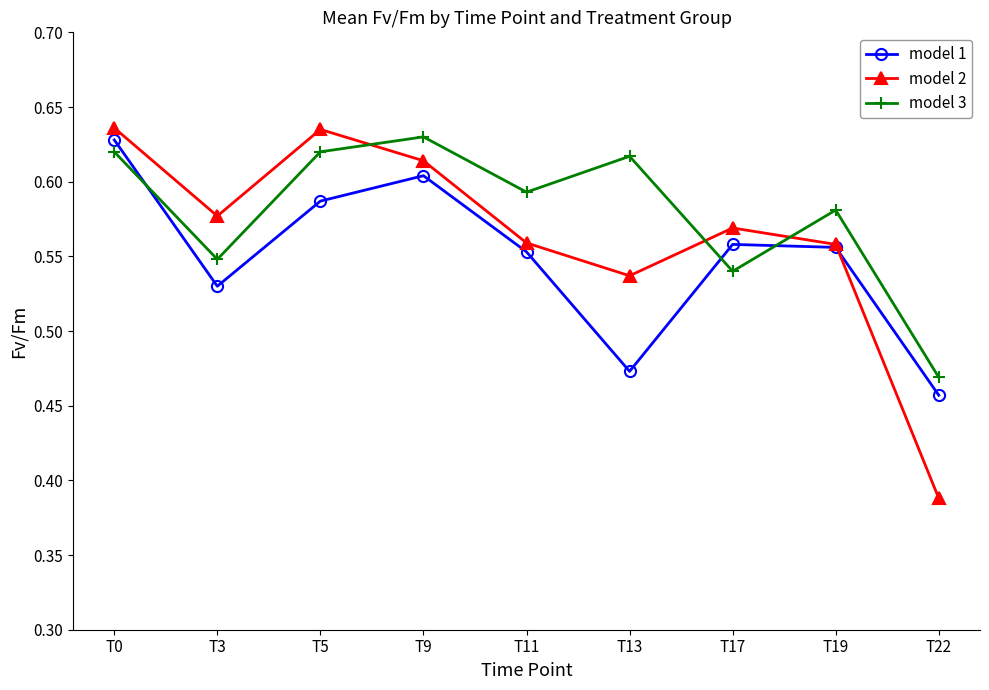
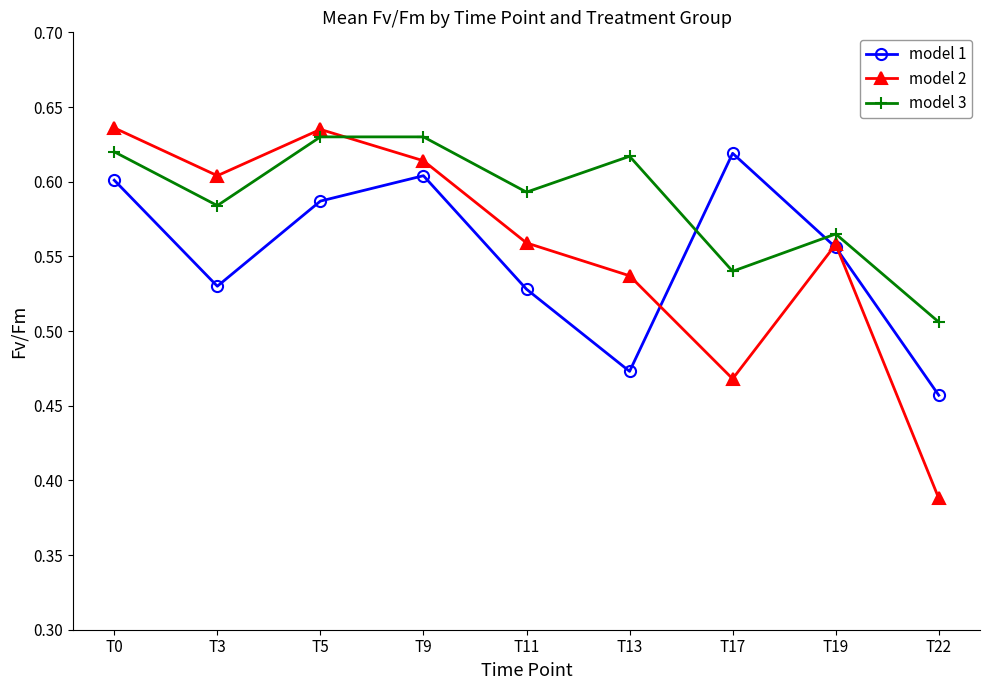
  {
    "model 1": {
-     "T0": 0.628,
+     "T0": 0.601,
      "T3": 0.530,
      "T5": 0.587,
      "T9": 0.604,
-     "T11": 0.553,
+     "T11": 0.528,
      "T13": 0.473,
-     "T17": 0.558,
+     "T17": 0.619,
      "T19": 0.556,
      "T22": 0.457
    },
    "model 2": {
      "T0": 0.636,
-     "T3": 0.577,
+     "T3": 0.604,
      "T5": 0.635,
      "T9": 0.614,
      "T11": 0.559,
      "T13": 0.537,
-     "T17": 0.569,
+     "T17": 0.468,
      "T19": 0.558,
      "T22": 0.388
    },
    "model 3": {
      "T0": 0.620,
-     "T3": 0.548,
-     "T5": 0.62,
+     "T3": 0.584,
+     "T5": 0.63,
      "T9": 0.630,
      "T11": 0.593,
      "T13": 0.617,
      "T17": 0.540,
-     "T19": 0.581,
-     "T22": 0.469
+     "T19": 0.565,
+     "T22": 0.506
    }
  }
